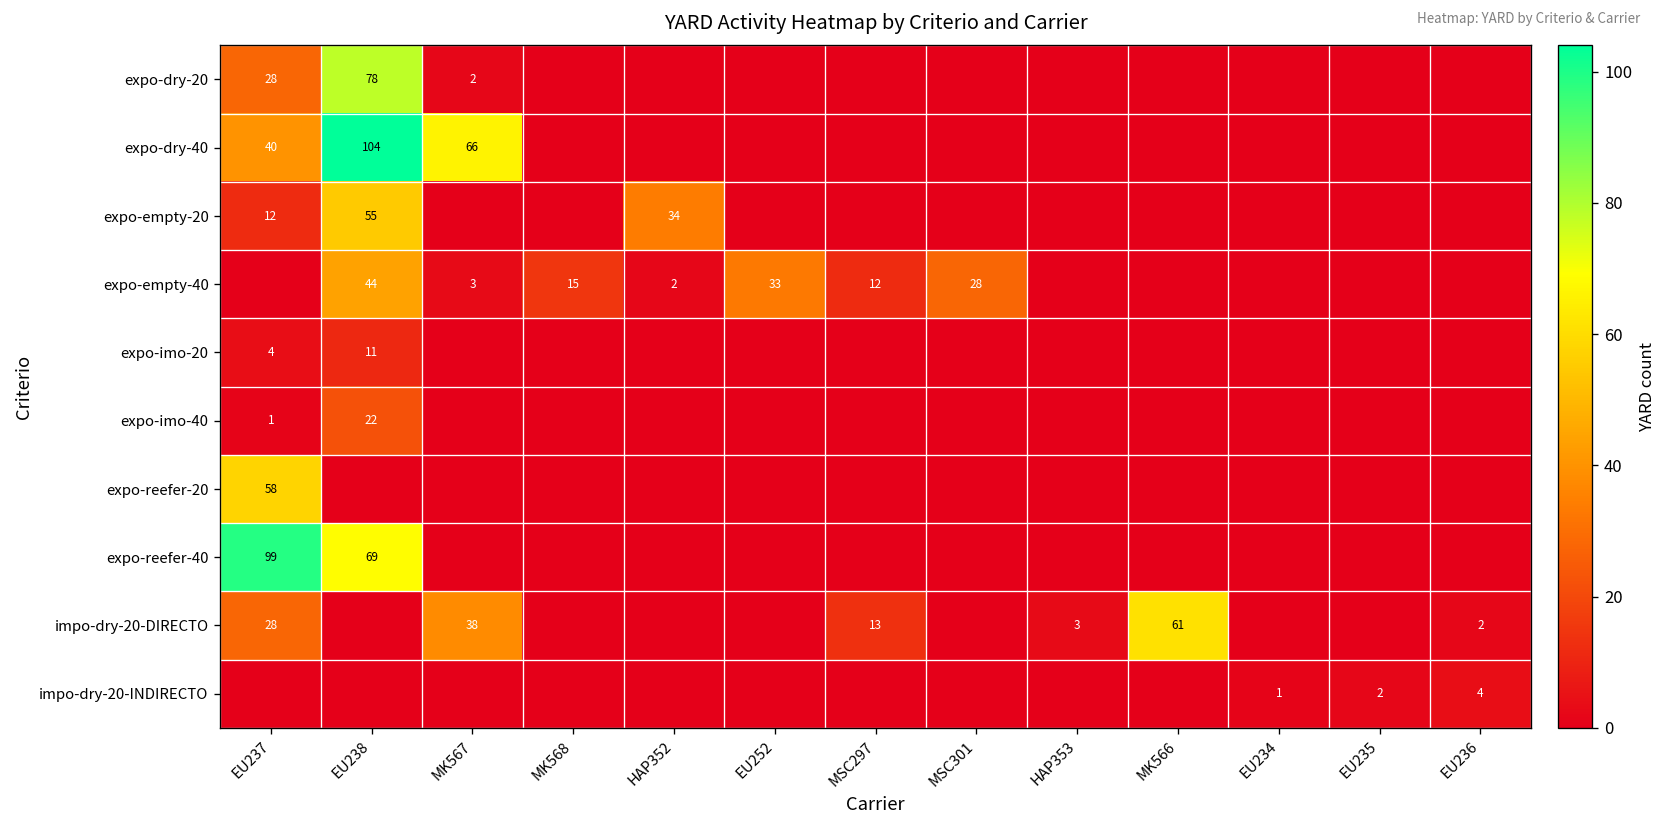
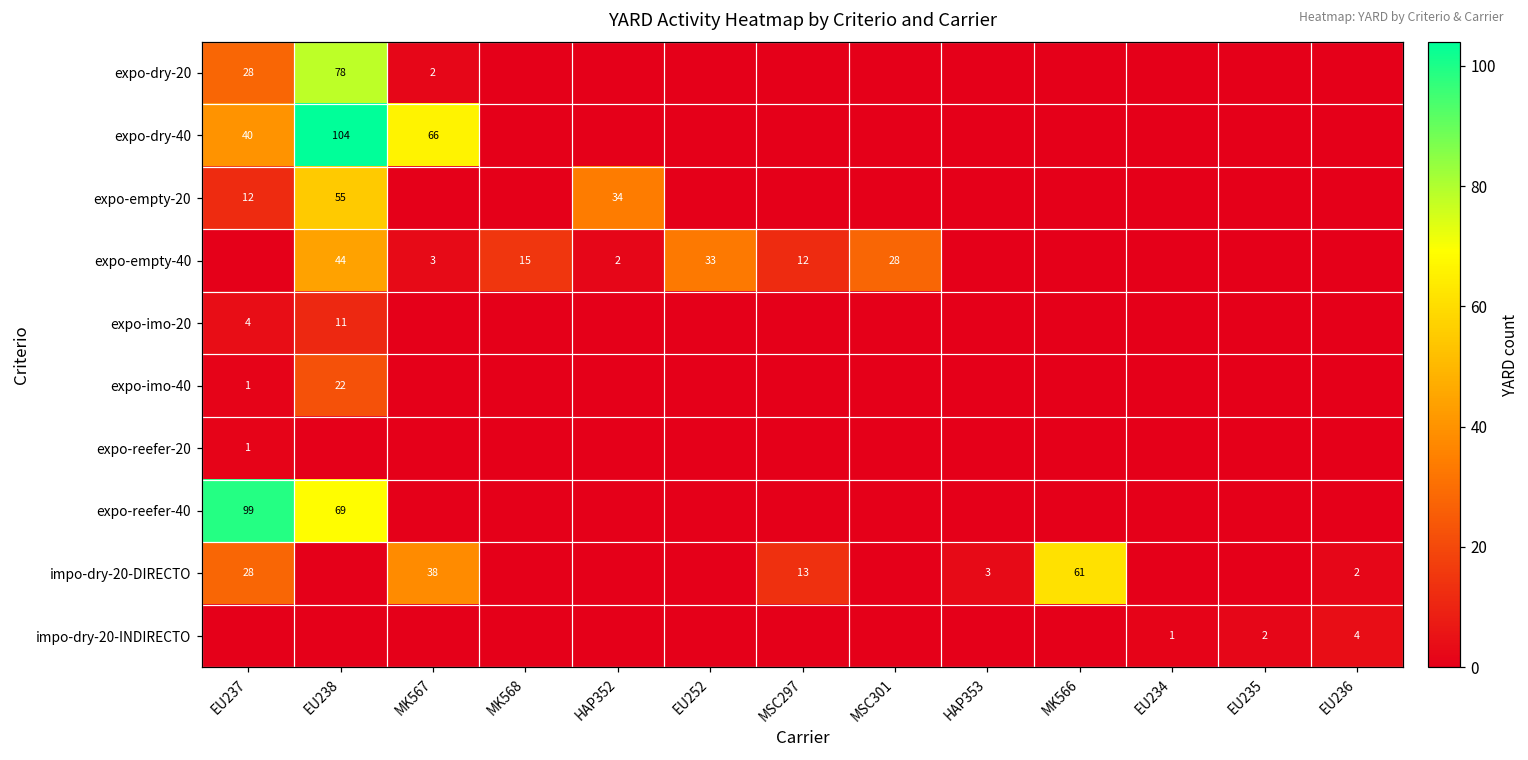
  {
    "expo-dry-20": {
      "EU237": 28,
      "EU238": 78,
      "MK567": 2
    },
    "expo-dry-40": {
      "EU237": 40,
      "EU238": 104,
      "MK567": 66
    },
    "expo-empty-20": {
      "EU237": 12,
      "EU238": 55,
      "HAP352": 34
    },
    "expo-empty-40": {
      "EU238": 44,
      "MK567": 3,
      "MK568": 15,
      "HAP352": 2,
      "EU252": 33,
      "MSC297": 12,
      "MSC301": 28
    },
    "expo-imo-20": {
      "EU237": 4,
      "EU238": 11
    },
    "expo-imo-40": {
      "EU237": 1,
      "EU238": 22
    },
    "expo-reefer-20": {
-     "EU237": 58
+     "EU237": 1
    },
    "expo-reefer-40": {
      "EU237": 99,
      "EU238": 69
    },
    "impo-dry-20-DIRECTO": {
      "EU237": 28,
      "MK567": 38,
      "MSC297": 13,
      "HAP353": 3,
      "MK566": 61,
      "EU236": 2
    },
    "impo-dry-20-INDIRECTO": {
      "EU234": 1,
      "EU235": 2,
      "EU236": 4
    }
  }
